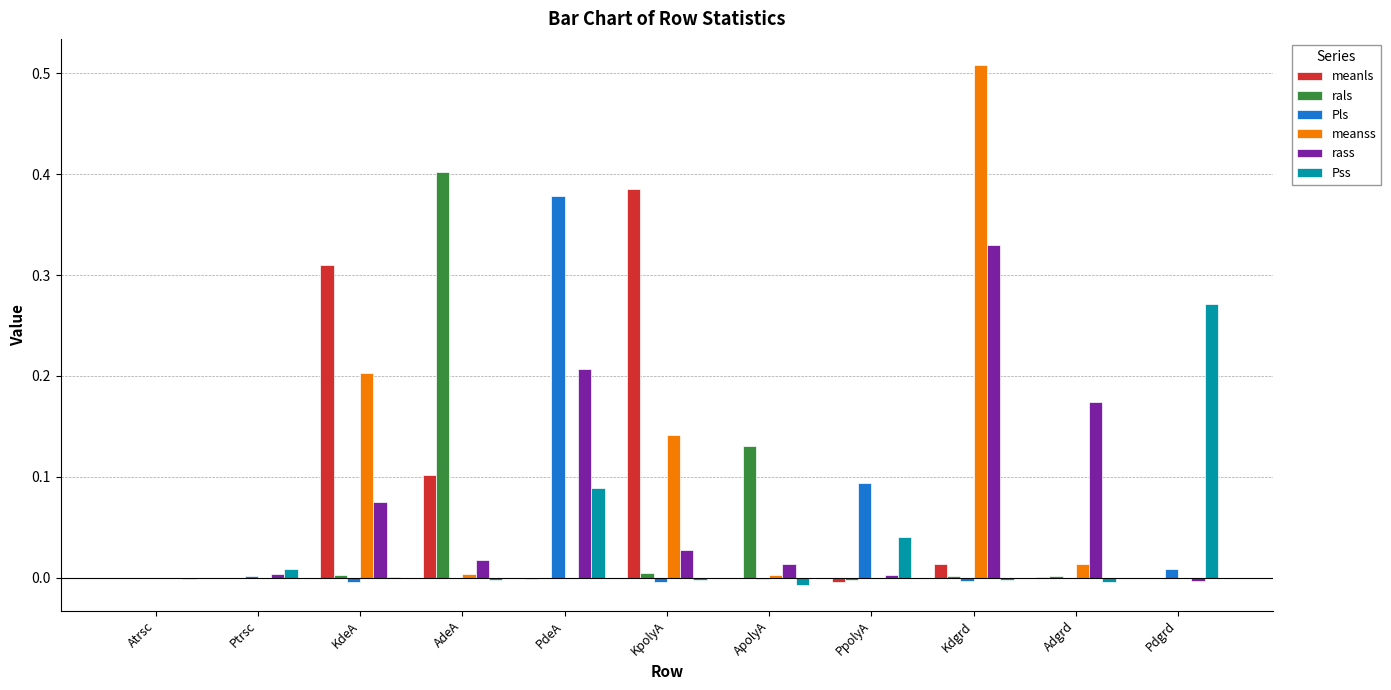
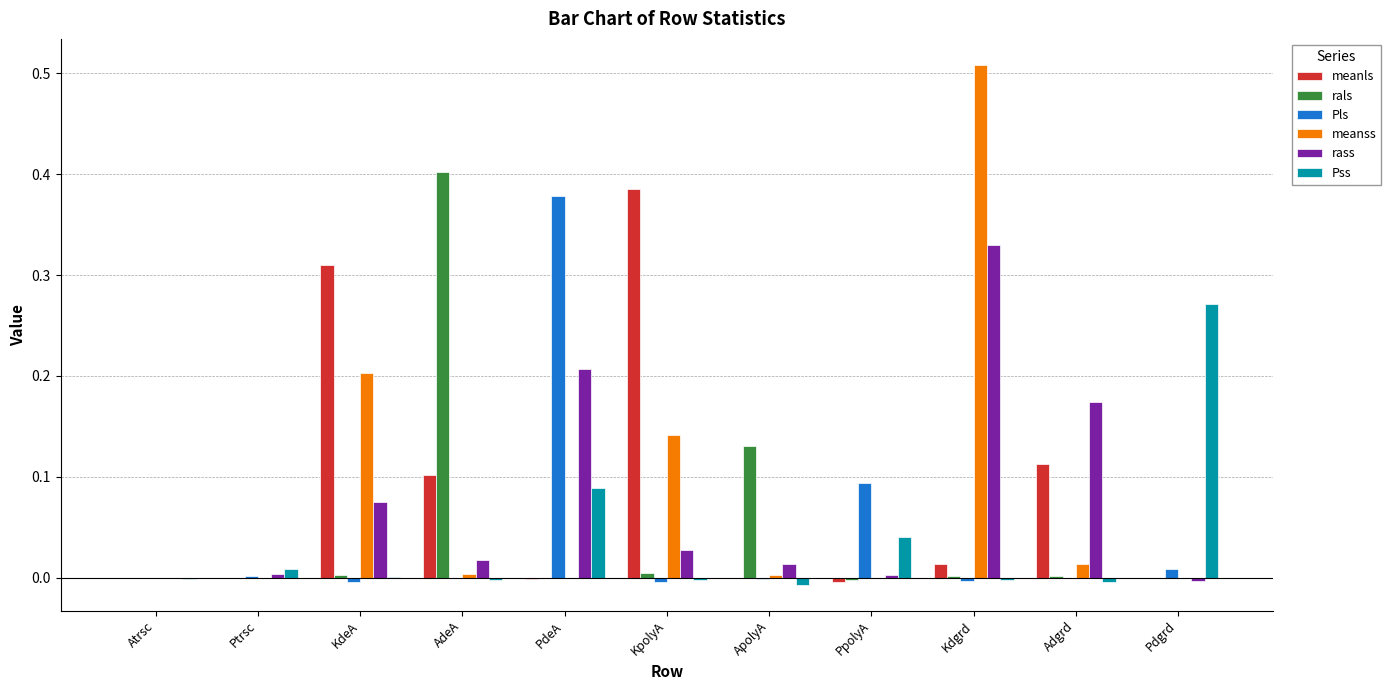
  {
    "meanls": {
      "KdeA": 0.310,
      "AdeA": 0.102,
      "KpolyA": 0.385,
      "PpolyA": -0.004,
      "Kdgrd": 0.014,
-     "Adgrd": 0.000
+     "Adgrd": 0.113
    },
    "rals": {
      "KdeA": 0.003,
      "AdeA": 0.402,
      "KpolyA": 0.005,
      "ApolyA": 0.130
    },
    "meanss": {
      "KdeA": 0.203,
      "AdeA": 0.004,
      "KpolyA": 0.141,
      "ApolyA": 0.003,
      "Kdgrd": 0.508,
      "Adgrd": 0.014
    },
    "rass": {
      "Ptrsc": 0.003,
      "KdeA": 0.075,
      "AdeA": 0.018,
      "PdeA": 0.207,
      "KpolyA": 0.027,
      "ApolyA": 0.014,
      "PpolyA": 0.003,
      "Kdgrd": 0.330,
      "Adgrd": 0.174,
      "Pdgrd": -0.003
    }
  }
